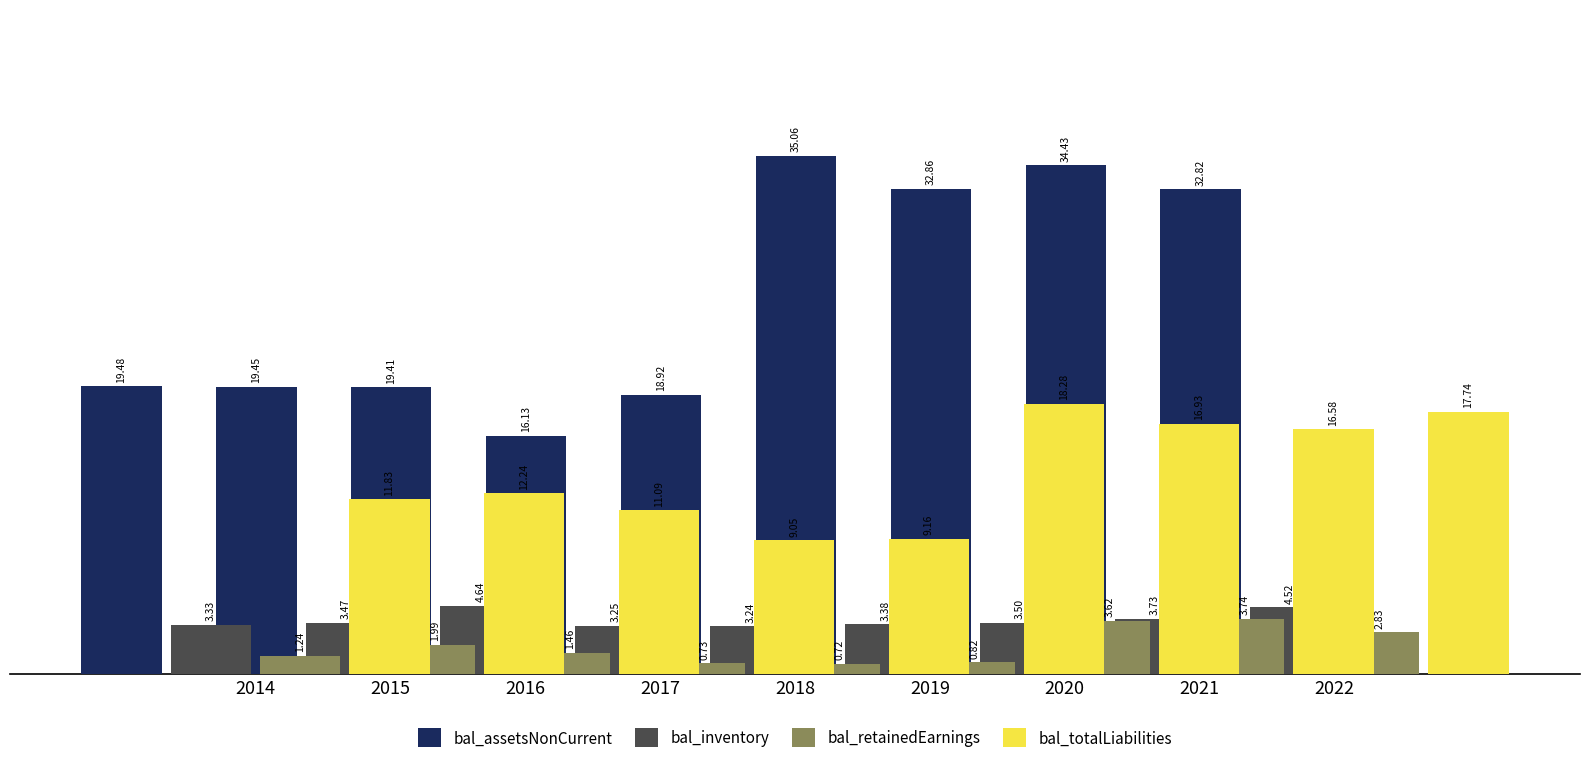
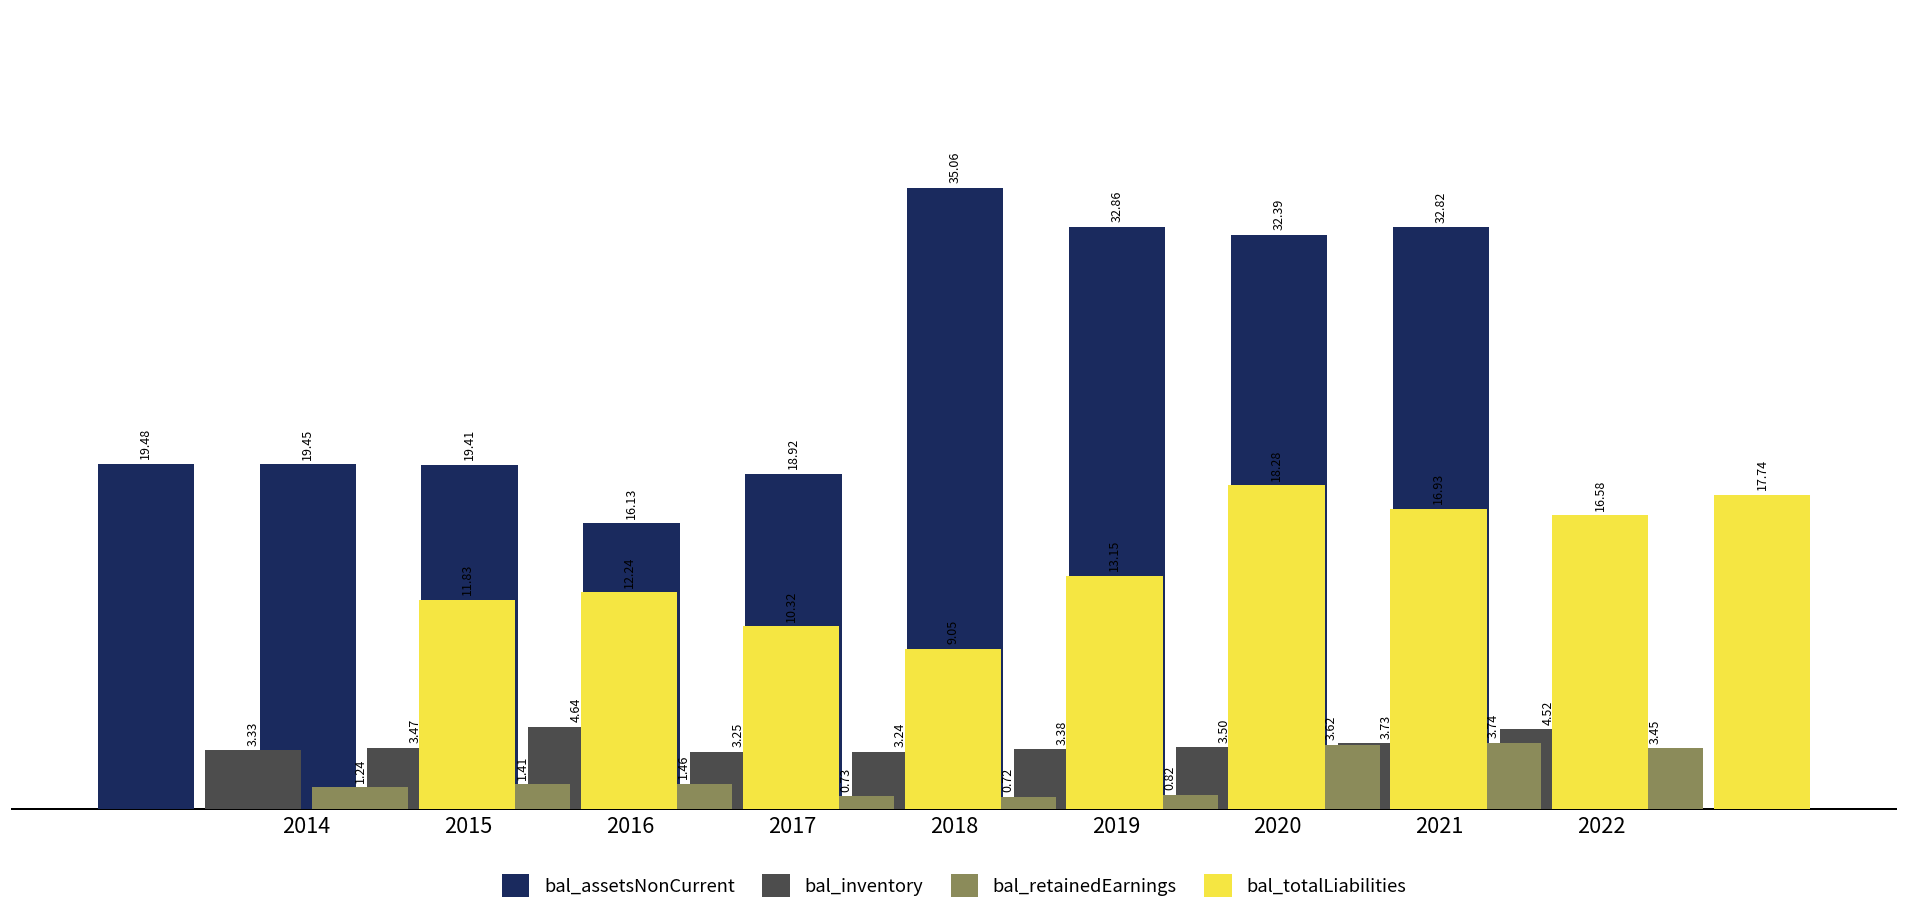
  {
    "bal_assetsNonCurrent": {
      "2015": 19.41,
      "2016": 16.13,
      "2017": 18.92,
      "2018": 35.06,
      "2019": 32.86,
-     "2020": 34.43,
+     "2020": 32.39,
      "2021": 32.82
    },
    "bal_inventory": {
      "2014": 3.33,
      "2015": 3.47,
      "2016": 4.64,
      "2017": 3.25,
      "2018": 3.24,
      "2019": 3.38,
      "2020": 3.50,
      "2021": 3.73,
      "2022": 4.52
    },
    "bal_retainedEarnings": {
      "2014": 1.24,
-     "2015": 1.99,
+     "2015": 1.41,
      "2016": 1.46,
      "2017": 0.73,
      "2018": 0.72,
      "2019": 0.82,
      "2020": 3.62,
      "2021": 3.74,
-     "2022": 2.83
+     "2022": 3.45
    },
    "bal_totalLiabilities": {
-     "2017": 11.09,
-     "2019": 9.16
+     "2017": 10.32,
+     "2019": 13.15
    }
  }
